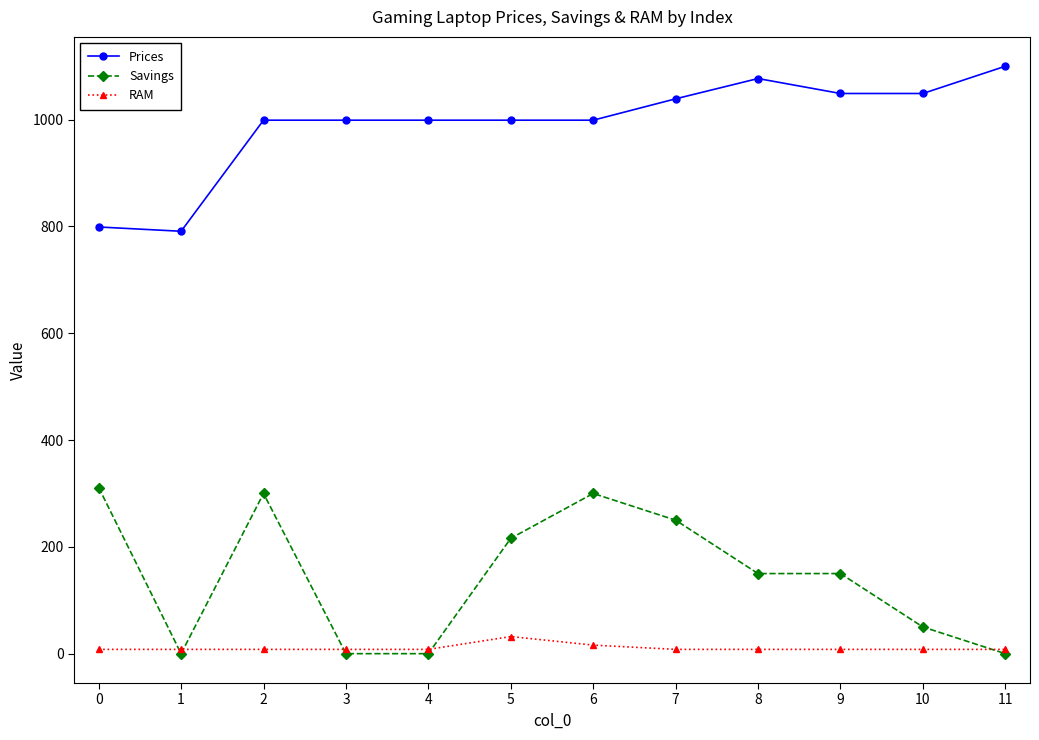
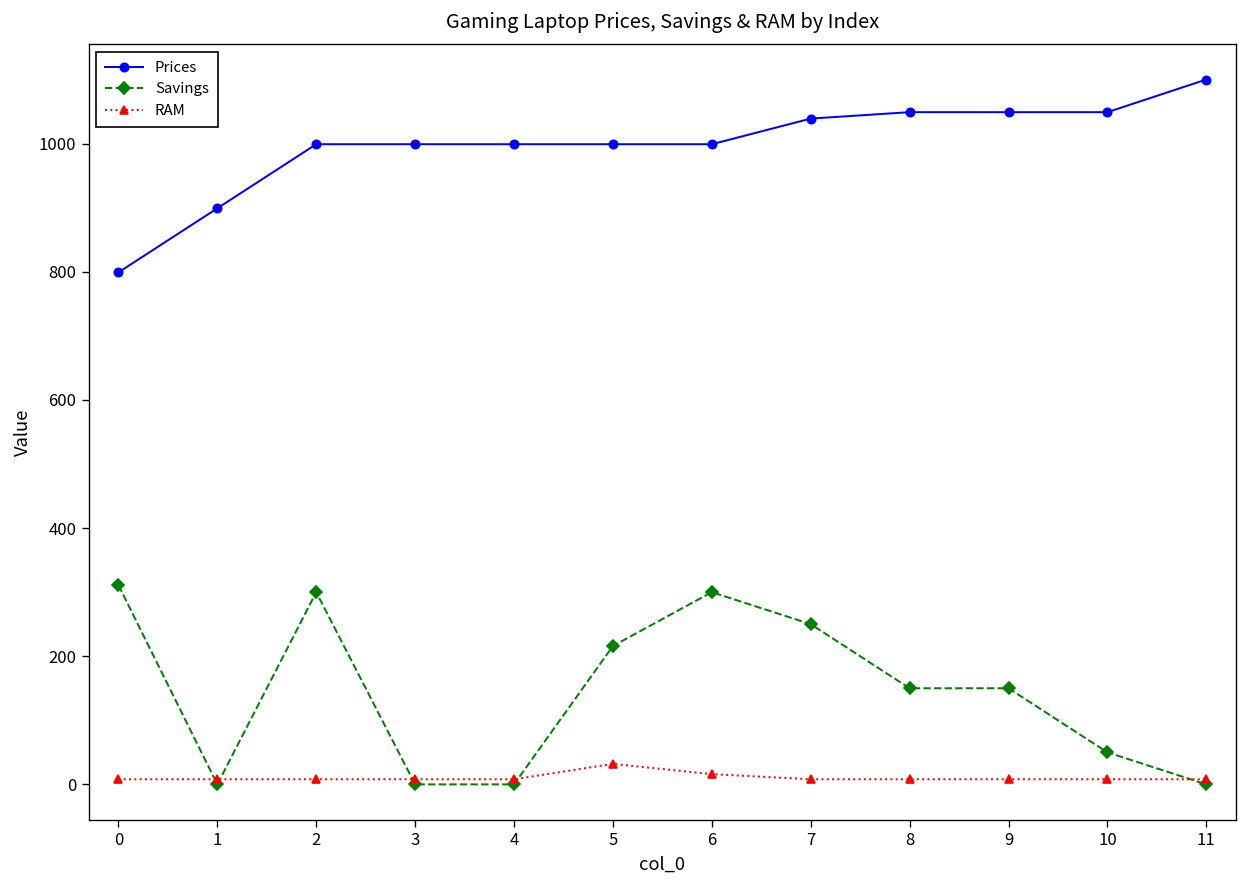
  {
    "Prices": {
      "0": 800,
-     "1": 790,
+     "1": 900,
      "2": 1000,
      "3": 1000,
      "4": 1000,
      "5": 1000,
      "6": 1000,
      "7": 1040,
-     "8": 1080,
+     "8": 1050,
      "9": 1050,
      "10": 1050,
      "11": 1100
    },
    "Savings": {
      "0": 310,
      "1": 0,
      "2": 300,
      "3": 0,
      "4": 0,
      "5": 220,
      "6": 300,
      "7": 250,
      "8": 150,
      "9": 150,
      "10": 50,
      "11": 0
    },
    "RAM": {
      "0": 10,
      "1": 10,
      "2": 10,
      "3": 10,
      "4": 10,
      "5": 30,
      "6": 20,
      "7": 10,
      "8": 10,
      "9": 10,
      "10": 10,
      "11": 10
    }
  }
